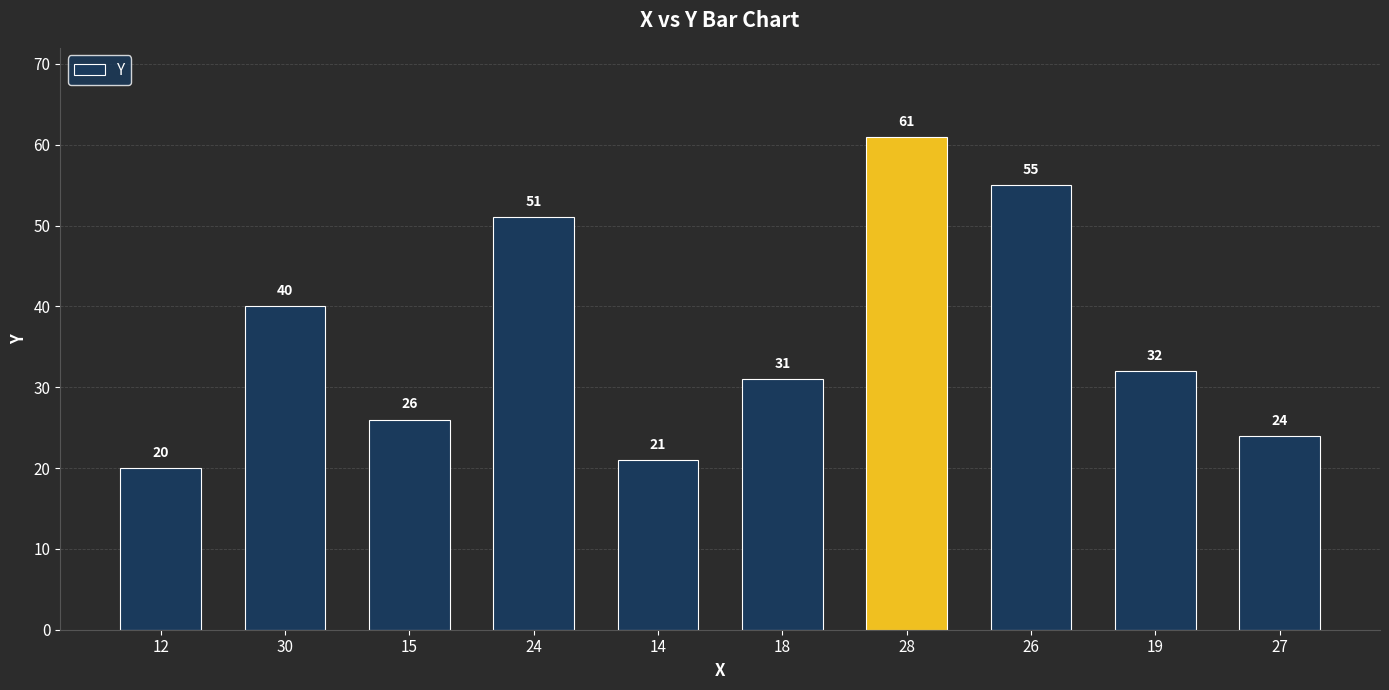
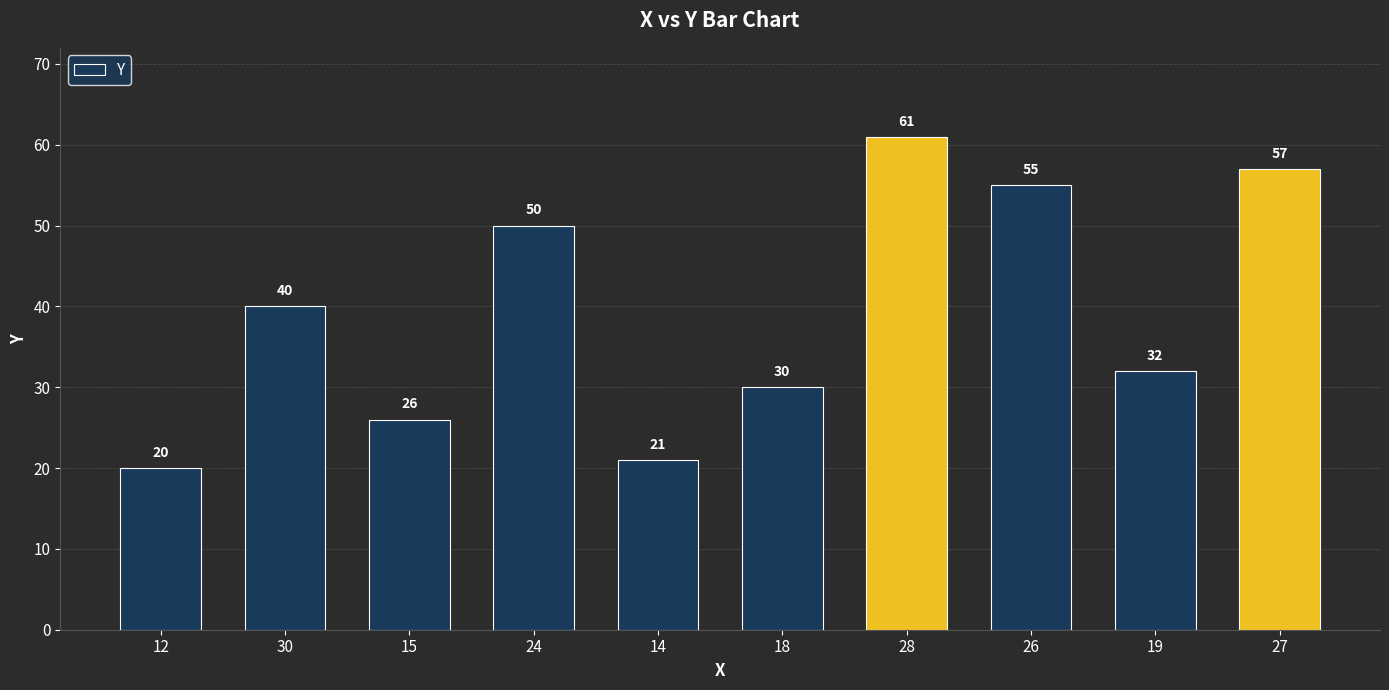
  {
    "12": 20,
    "30": 40,
    "15": 26,
-   "24": 51,
+   "24": 50,
    "14": 21,
-   "18": 31,
+   "18": 30,
    "28": 61,
    "26": 55,
    "19": 32,
-   "27": 24
+   "27": 57
  }
